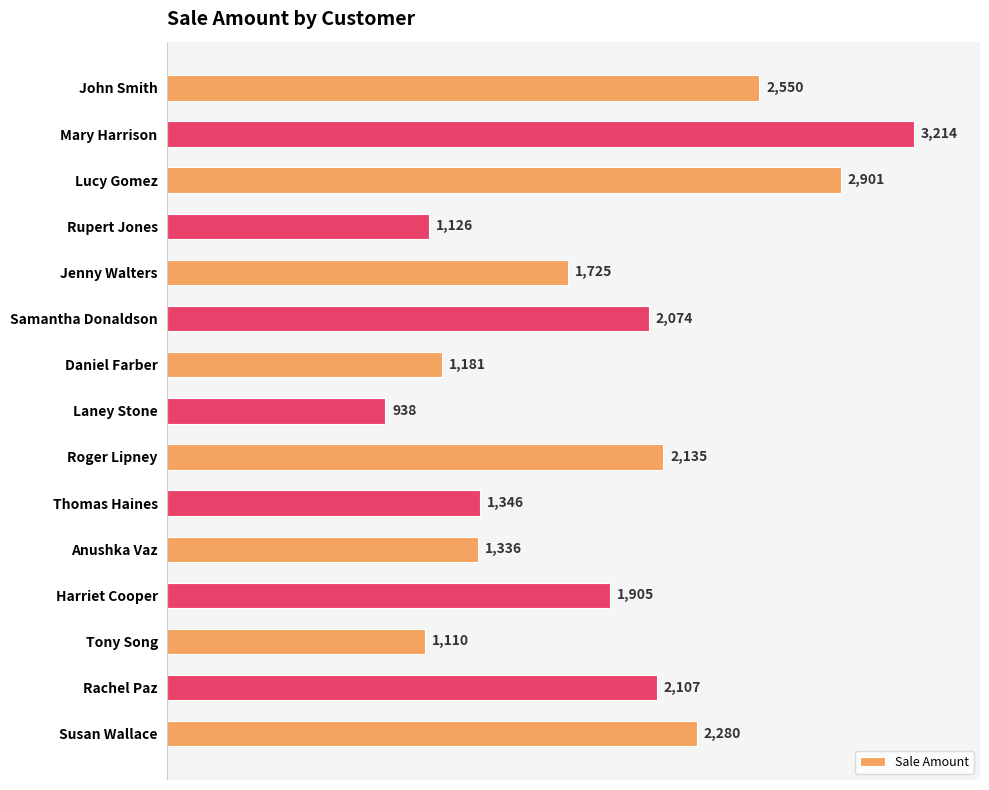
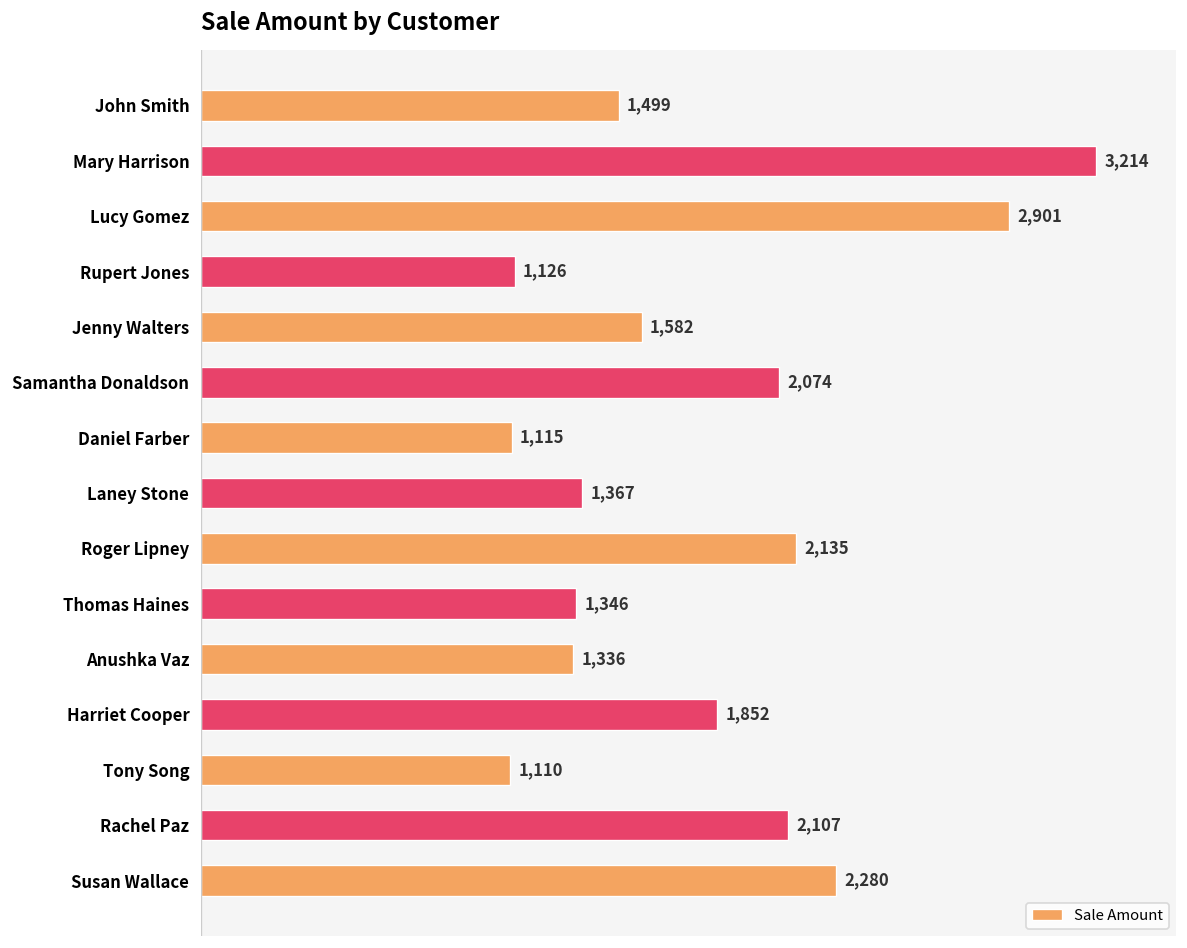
  {
-   "John Smith": "2,550",
+   "John Smith": "1,499",
    "Mary Harrison": "3,214",
    "Lucy Gomez": "2,901",
    "Rupert Jones": "1,126",
-   "Jenny Walters": "1,725",
+   "Jenny Walters": "1,582",
    "Samantha Donaldson": "2,074",
-   "Daniel Farber": "1,181",
-   "Laney Stone": "938",
+   "Daniel Farber": "1,115",
+   "Laney Stone": "1,367",
    "Roger Lipney": "2,135",
    "Thomas Haines": "1,346",
    "Anushka Vaz": "1,336",
-   "Harriet Cooper": "1,905",
+   "Harriet Cooper": "1,852",
    "Tony Song": "1,110",
    "Rachel Paz": "2,107",
    "Susan Wallace": "2,280"
  }
